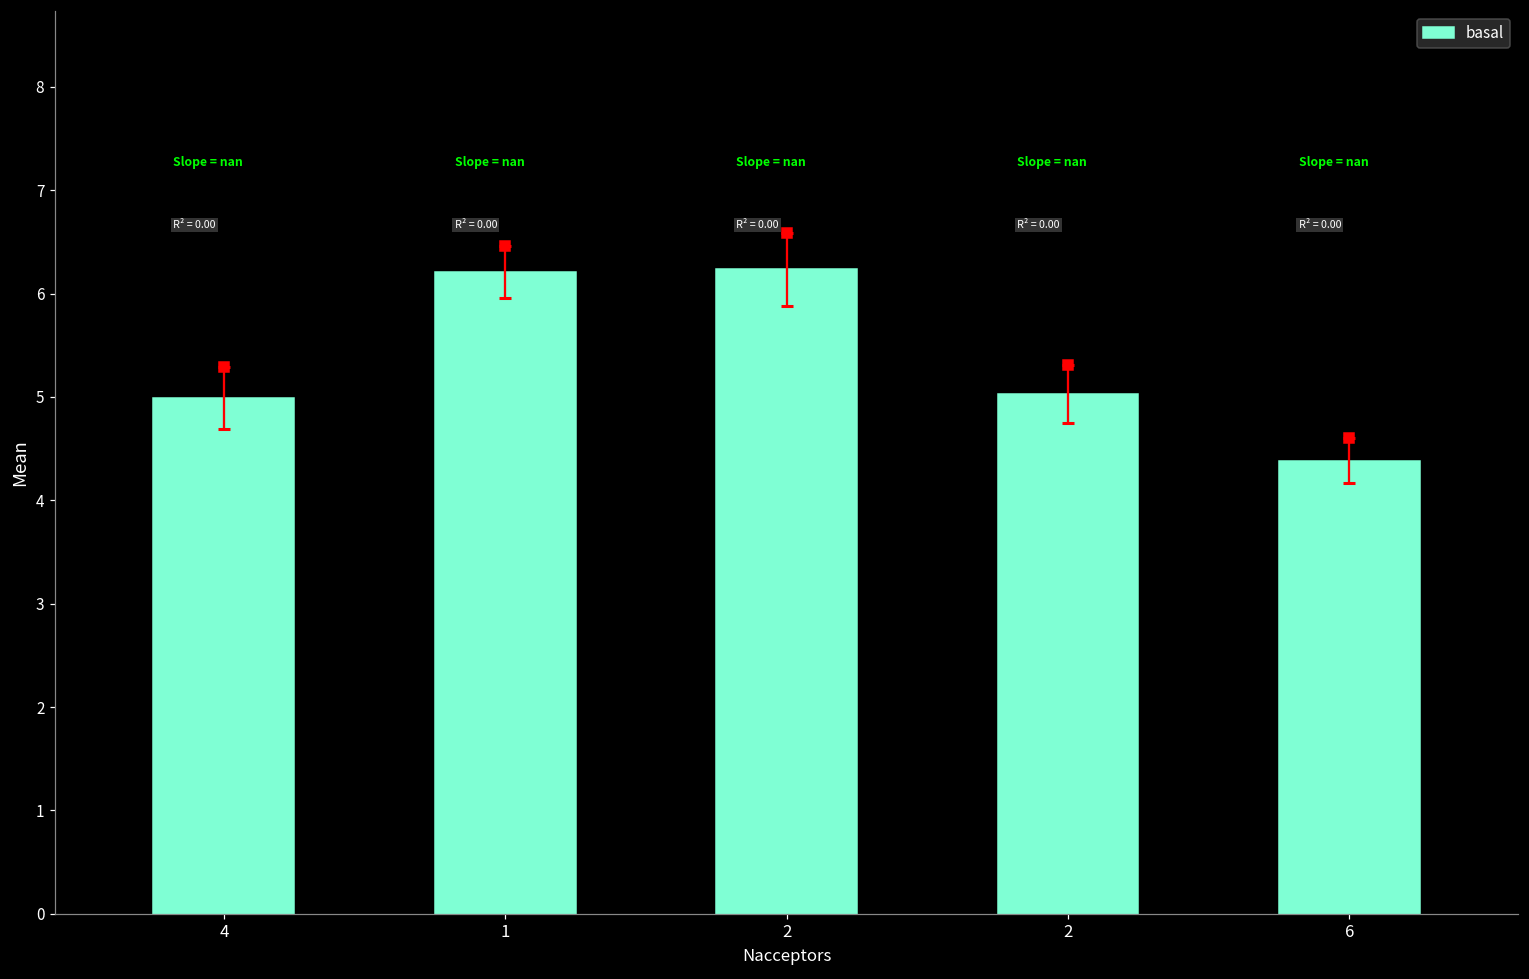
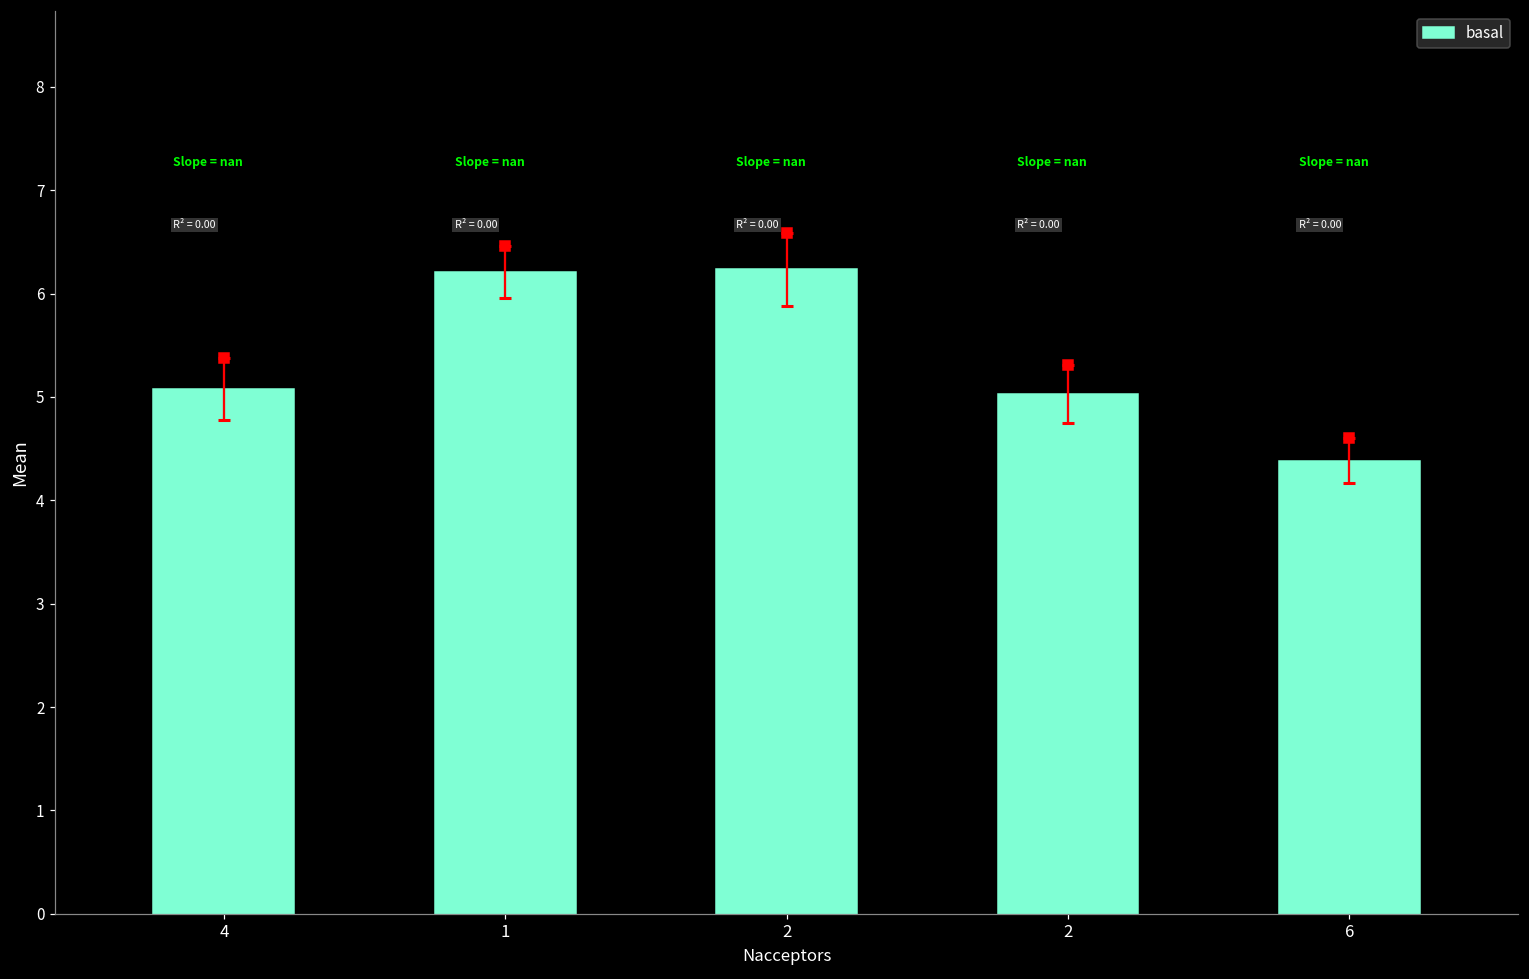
  {
    "basal": {
-     "4": 5.0,
+     "4": 5.1,
      "1": 6.2,
      "6": 4.4
    }
  }
